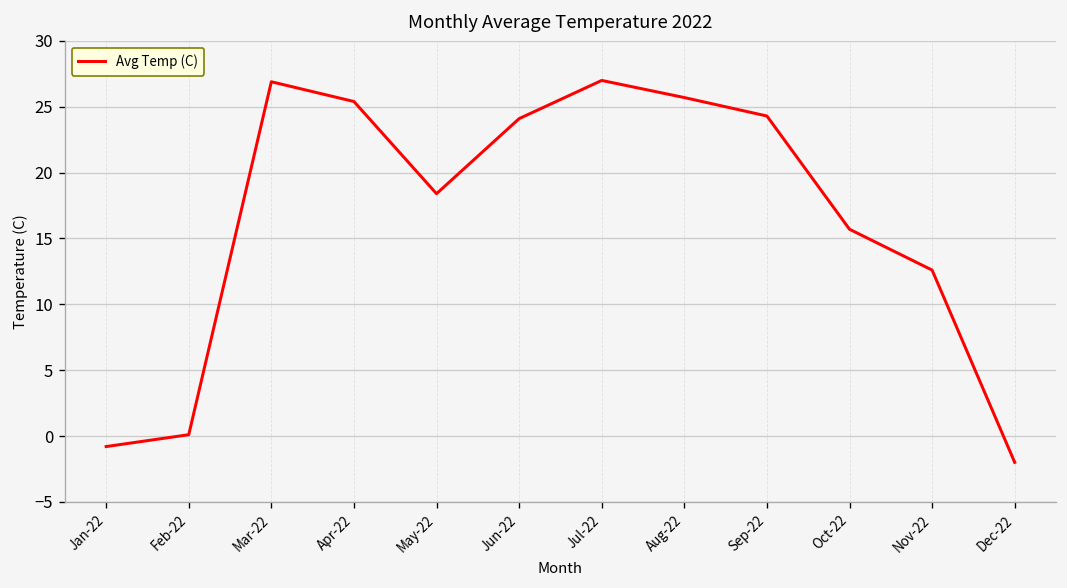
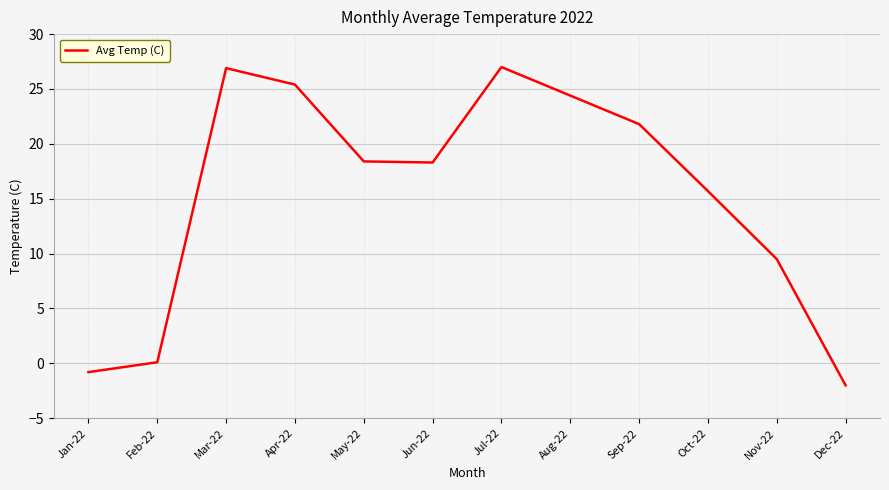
  {
    "Jan-22": -0.8,
    "Feb-22": 0.1,
    "Mar-22": 26.9,
    "Apr-22": 25.4,
    "May-22": 18.4,
-   "Jun-22": 24.1,
+   "Jun-22": 18.3,
    "Jul-22": 27.0,
-   "Aug-22": 25.7,
-   "Sep-22": 24.3,
+   "Aug-22": 24.4,
+   "Sep-22": 21.8,
    "Oct-22": 15.7,
-   "Nov-22": 12.6,
+   "Nov-22": 9.5,
    "Dec-22": -2.0
  }
